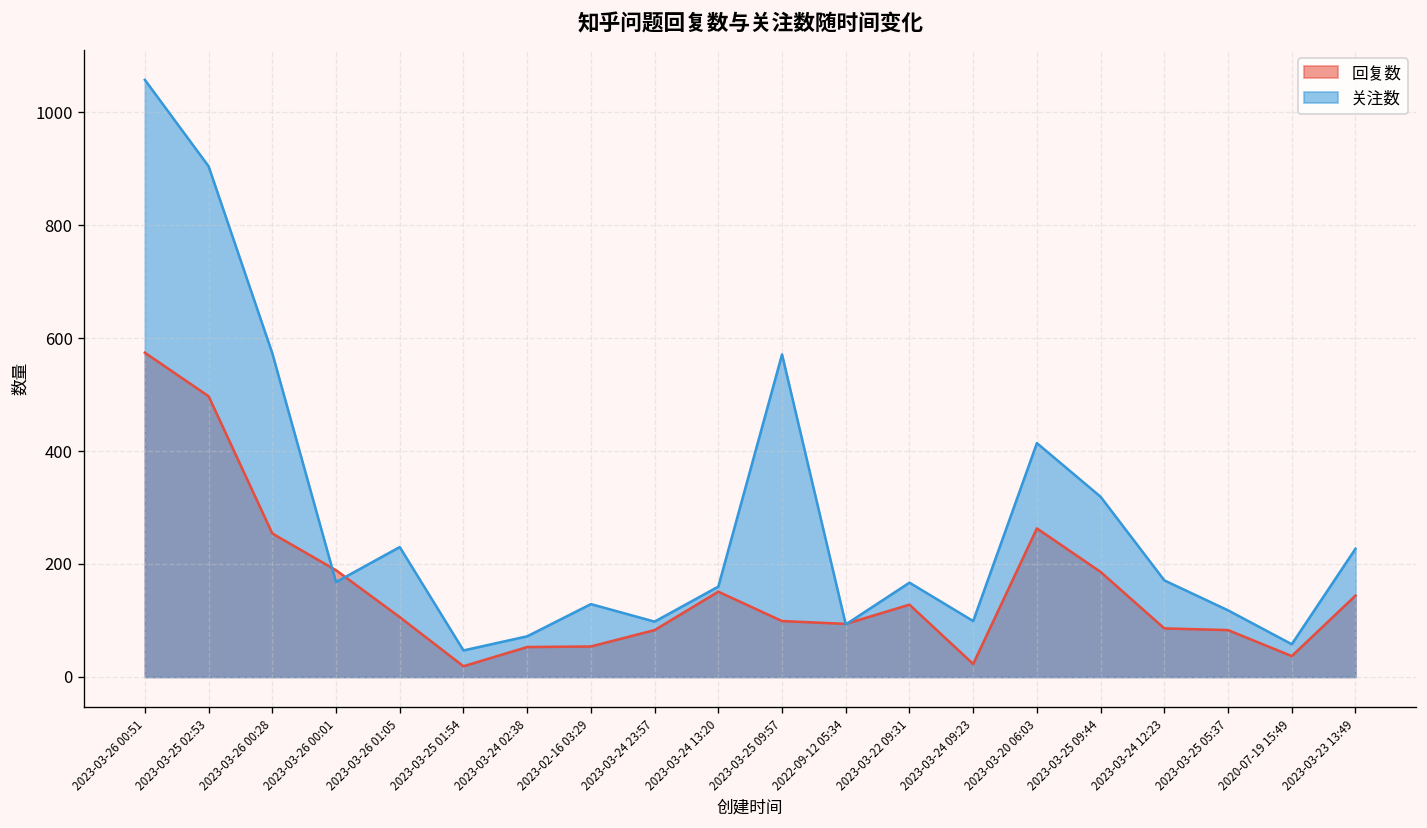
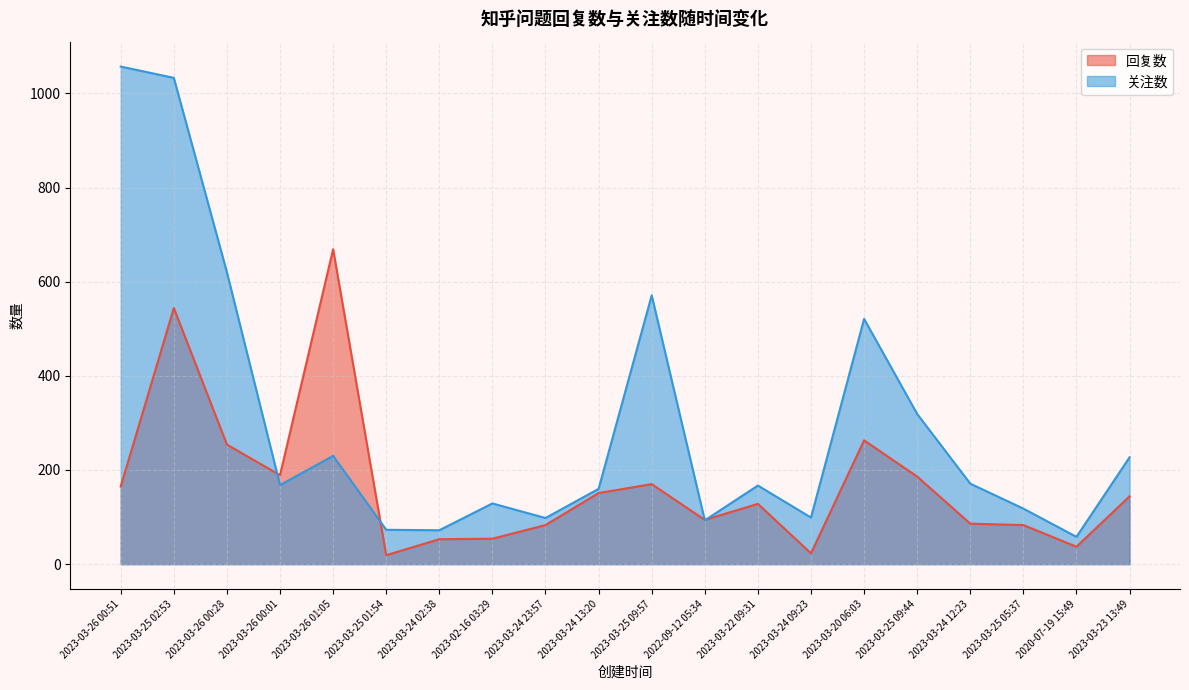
  {
    "回复数": {
-     "2023-03-26 00:51": 570,
-     "2023-03-25 02:53": 500,
+     "2023-03-26 00:51": 170,
+     "2023-03-25 02:53": 540,
      "2023-03-26 00:28": 250,
      "2023-03-26 00:01": 190,
-     "2023-03-26 01:05": 110,
+     "2023-03-26 01:05": 670,
      "2023-03-25 01:54": 20,
      "2023-03-24 02:38": 50,
      "2023-02-16 03:29": 50,
      "2023-03-24 23:57": 80,
      "2023-03-24 13:20": 150,
-     "2023-03-25 09:57": 100,
+     "2023-03-25 09:57": 170,
      "2023-03-22 09:31": 130,
      "2023-03-24 09:23": 20,
      "2023-03-20 06:03": 260,
      "2023-03-25 09:44": 190,
      "2023-03-24 12:23": 90,
      "2023-03-25 05:37": 80,
      "2020-07-19 15:49": 40,
      "2023-03-23 13:49": 140
    },
    "关注数": {
      "2023-03-26 00:51": 1060,
-     "2023-03-25 02:53": 900,
-     "2023-03-26 00:28": 570,
+     "2023-03-25 02:53": 1030,
+     "2023-03-26 00:28": 620,
      "2023-03-26 00:01": 170,
      "2023-03-26 01:05": 230,
-     "2023-03-25 01:54": 50,
+     "2023-03-25 01:54": 70,
      "2023-03-24 02:38": 70,
      "2023-02-16 03:29": 130,
      "2023-03-24 23:57": 100,
      "2023-03-24 13:20": 160,
      "2023-03-25 09:57": 570,
      "2023-03-22 09:31": 170,
      "2023-03-24 09:23": 100,
-     "2023-03-20 06:03": 410,
+     "2023-03-20 06:03": 520,
      "2023-03-25 09:44": 320,
      "2023-03-24 12:23": 170,
      "2023-03-25 05:37": 120,
      "2020-07-19 15:49": 60,
      "2023-03-23 13:49": 230
    }
  }
